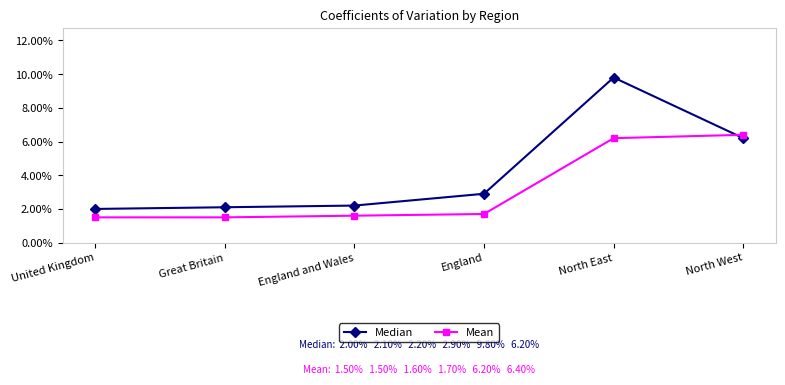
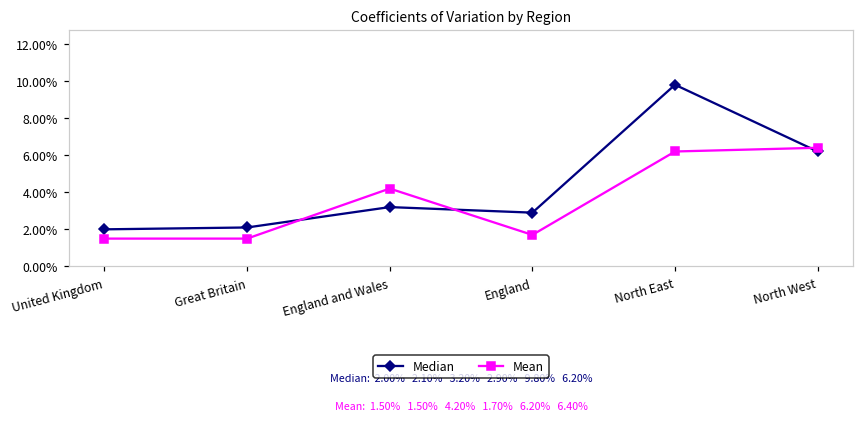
  {
    "Median": {
-     "England and Wales": "2.20%"
+     "England and Wales": "3.20%"
    },
    "Mean": {
-     "England and Wales": "1.60%"
+     "England and Wales": "4.20%"
    }
  }
